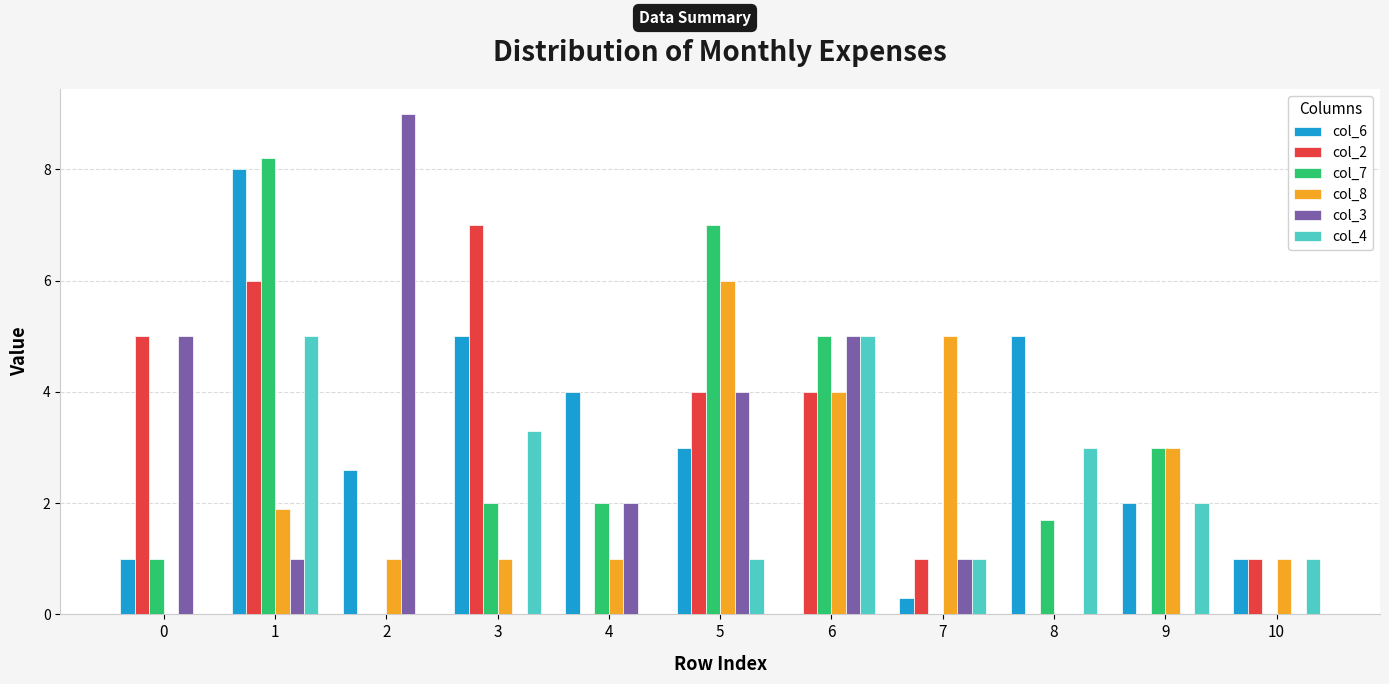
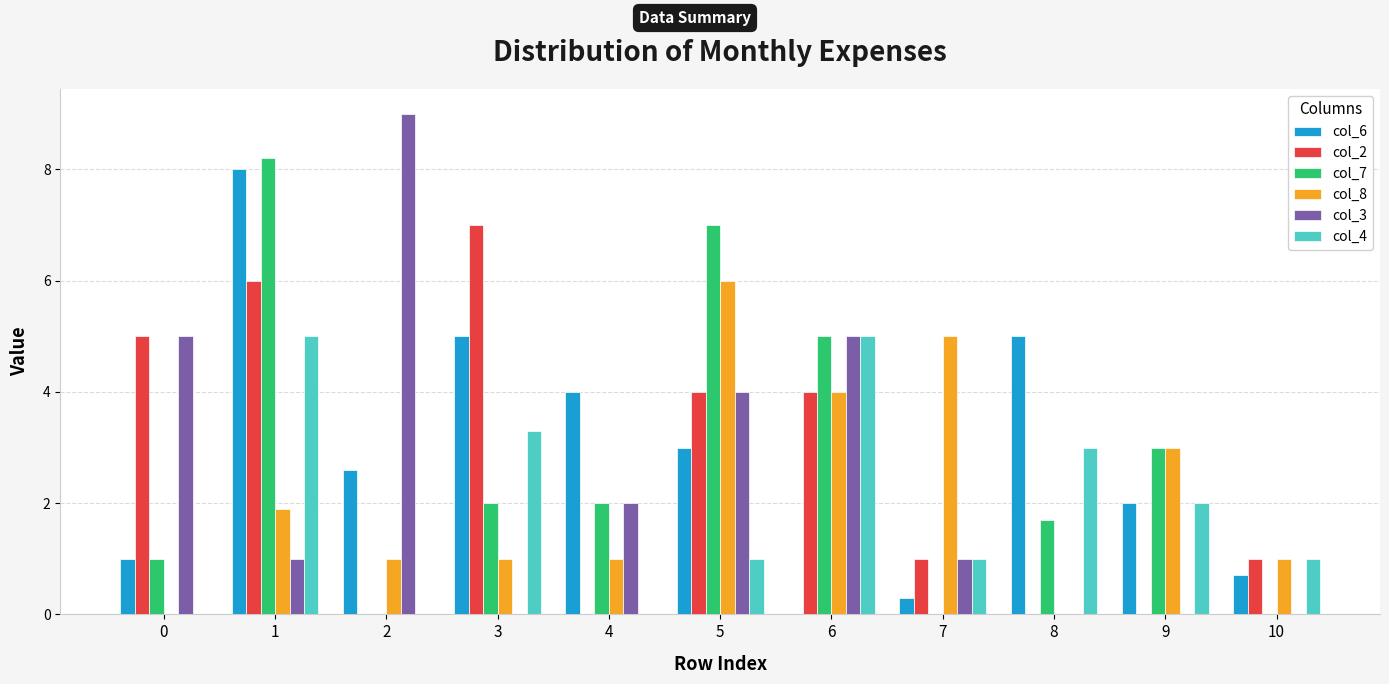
  {
    "col_6": {
      "0": 1.0,
      "1": 8.0,
      "2": 2.6,
      "3": 5.0,
      "4": 4.0,
      "5": 3.0,
      "6": 0.0,
      "7": 0.3,
      "8": 5.0,
      "9": 2.0,
-     "10": 1.0
+     "10": 0.7
    },
    "col_2": {
      "0": 5.0,
      "1": 6.0,
      "2": 0.0,
      "3": 7.0,
      "4": 0.0,
      "5": 4.0,
      "6": 4.0,
      "7": 1.0,
      "8": 0.0,
      "9": 0.0,
      "10": 1.0
    },
    "col_7": {
      "0": 1.0,
      "1": 8.2,
      "2": 0.0,
      "3": 2.0,
      "4": 2.0,
      "5": 7.0,
      "6": 5.0,
      "7": 0.0,
      "8": 1.7,
      "9": 3.0,
      "10": 0.0
    },
    "col_8": {
      "0": 0.0,
      "1": 1.9,
      "2": 1.0,
      "3": 1.0,
      "4": 1.0,
      "5": 6.0,
      "6": 4.0,
      "7": 5.0,
      "8": 0.0,
      "9": 3.0,
      "10": 1.0
    },
    "col_3": {
      "0": 5.0,
      "1": 1.0,
      "2": 9.0,
      "3": 0.0,
      "4": 2.0,
      "5": 4.0,
      "6": 5.0,
      "7": 1.0,
      "8": 0.0,
      "9": 0.0,
      "10": 0.0
    },
    "col_4": {
      "0": 0.0,
      "1": 5.0,
      "2": 0.0,
      "3": 3.3,
      "4": 0.0,
      "5": 1.0,
      "6": 5.0,
      "7": 1.0,
      "8": 3.0,
      "9": 2.0,
      "10": 1.0
    }
  }
